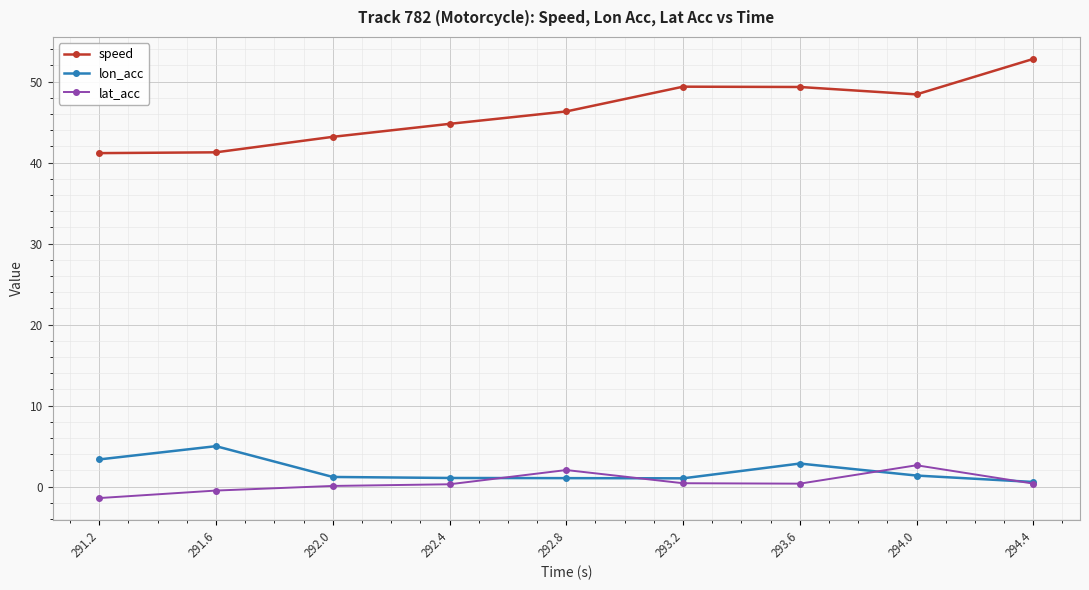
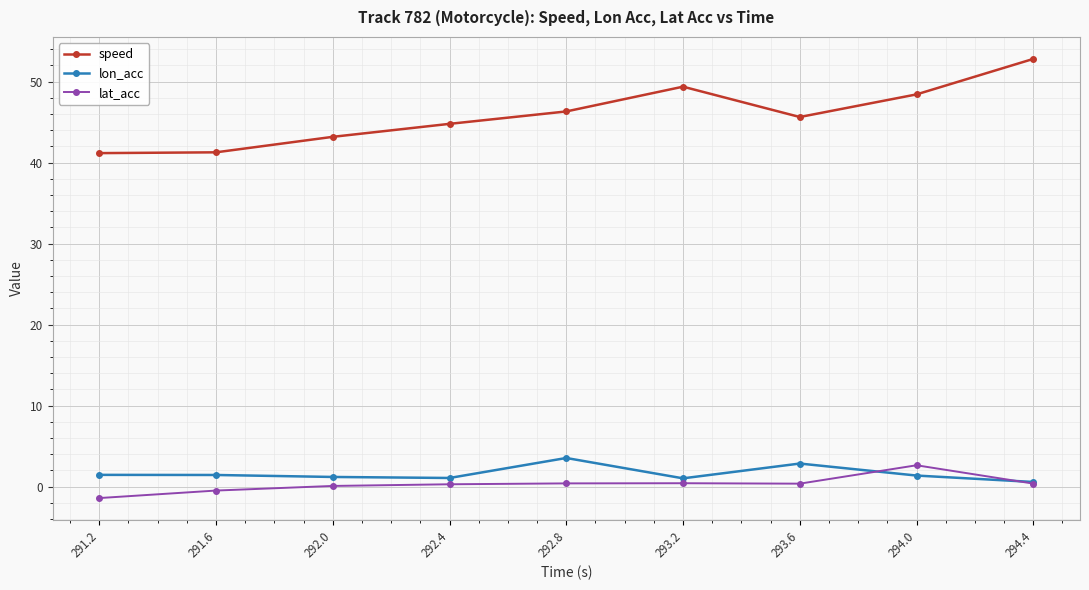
  {
    "speed": {
      "291.2": 41,
      "291.6": 41,
      "292.0": 43,
      "292.4": 45,
      "292.8": 46,
      "293.2": 49,
-     "293.6": 49,
+     "293.6": 46,
      "294.0": 48,
      "294.4": 53
    },
    "lon_acc": {
-     "291.2": 3,
-     "291.6": 5,
+     "291.2": 1,
+     "291.6": 1,
      "292.0": 1,
      "292.4": 1,
-     "292.8": 1,
+     "292.8": 4,
      "293.2": 1,
      "293.6": 3,
      "294.0": 1
    },
    "lat_acc": {
      "291.2": -1,
      "291.6": 0,
      "292.0": 0,
      "292.4": 0,
-     "292.8": 2,
+     "292.8": 0,
      "293.2": 0,
      "293.6": 0,
      "294.0": 3
    }
  }
